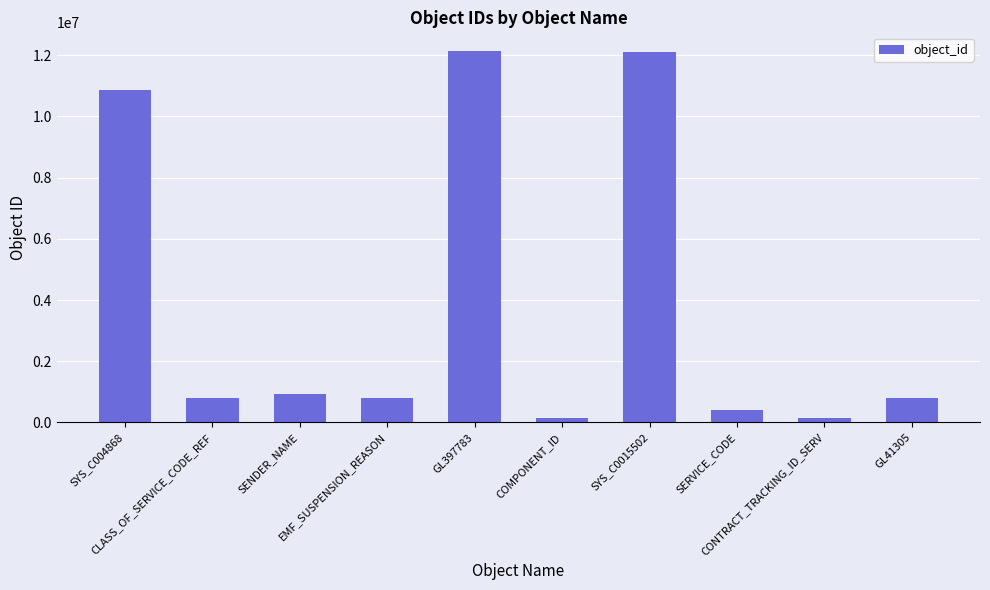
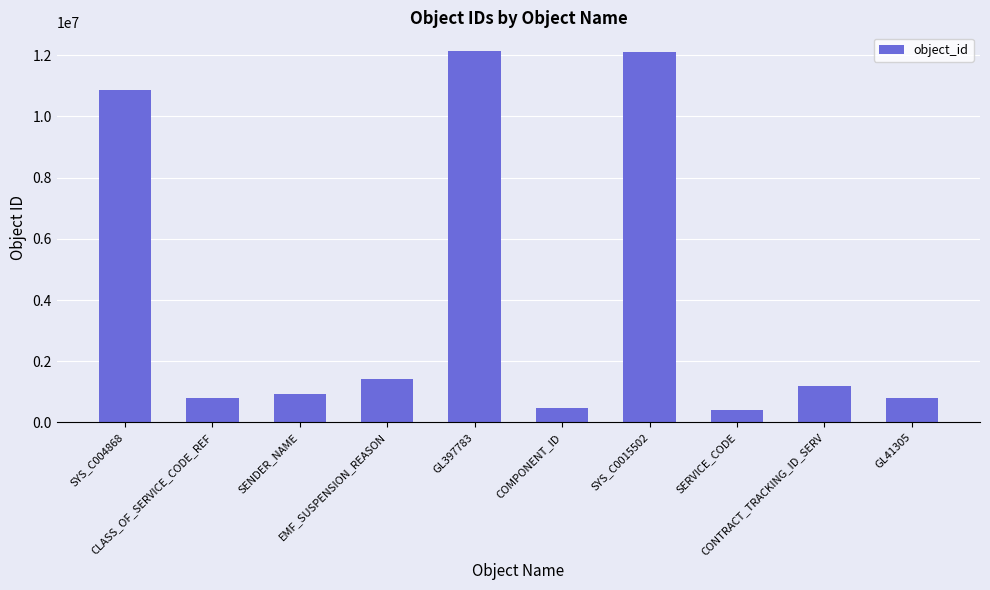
  {
    "SYS_C004868": 10900000,
    "CLASS_OF_SERVICE_CODE_REF": 800000,
    "SENDER_NAME": 900000,
-   "EMF_SUSPENSION_REASON": 800000,
+   "EMF_SUSPENSION_REASON": 1400000,
    "GL397783": 12100000,
-   "COMPONENT_ID": 100000,
+   "COMPONENT_ID": 500000,
    "SYS_C0015502": 12100000,
    "SERVICE_CODE": 400000,
-   "CONTRACT_TRACKING_ID_SERV": 100000,
+   "CONTRACT_TRACKING_ID_SERV": 1200000,
    "GL41305": 800000
  }
